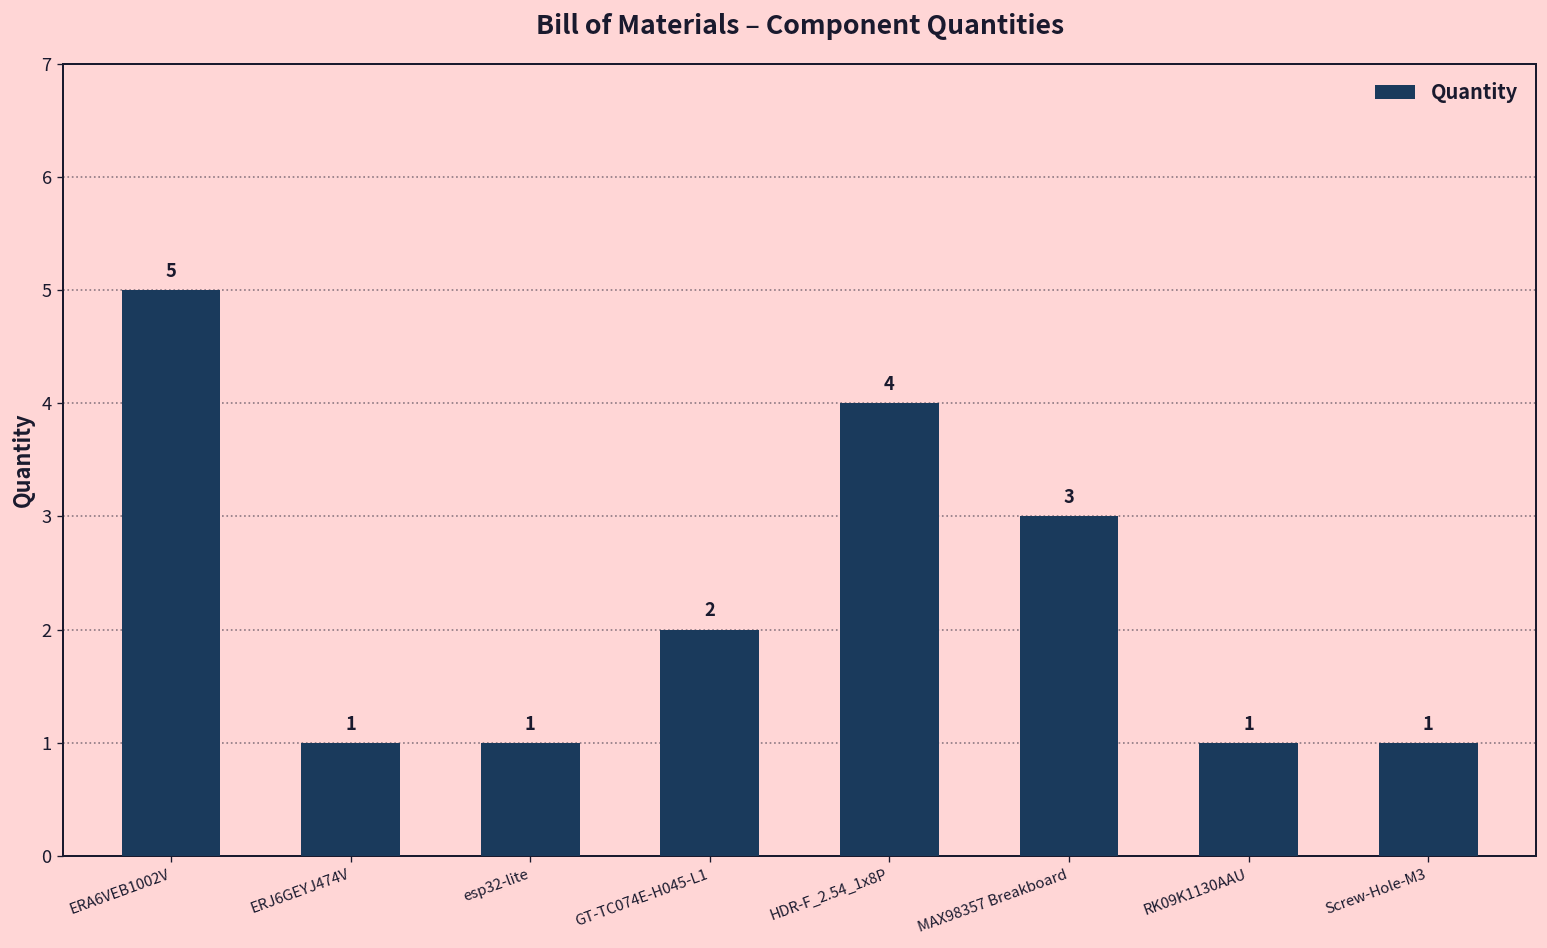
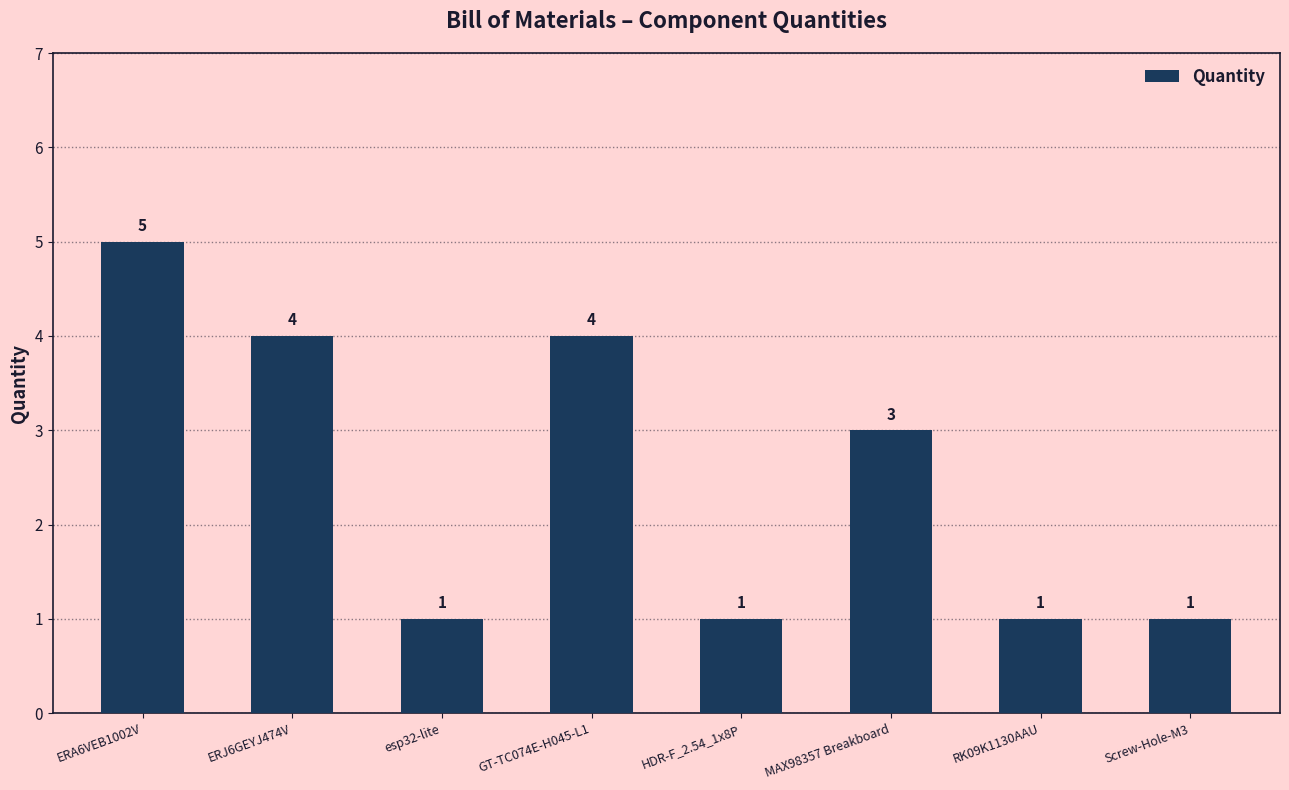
  {
    "ERA6VEB1002V": 5,
-   "ERJ6GEYJ474V": 1,
+   "ERJ6GEYJ474V": 4,
    "esp32-lite": 1,
-   "GT-TC074E-H045-L1": 2,
-   "HDR-F_2.54_1x8P": 4,
+   "GT-TC074E-H045-L1": 4,
+   "HDR-F_2.54_1x8P": 1,
    "MAX98357 Breakboard": 3,
    "RK09K1130AAU": 1,
    "Screw-Hole-M3": 1
  }
